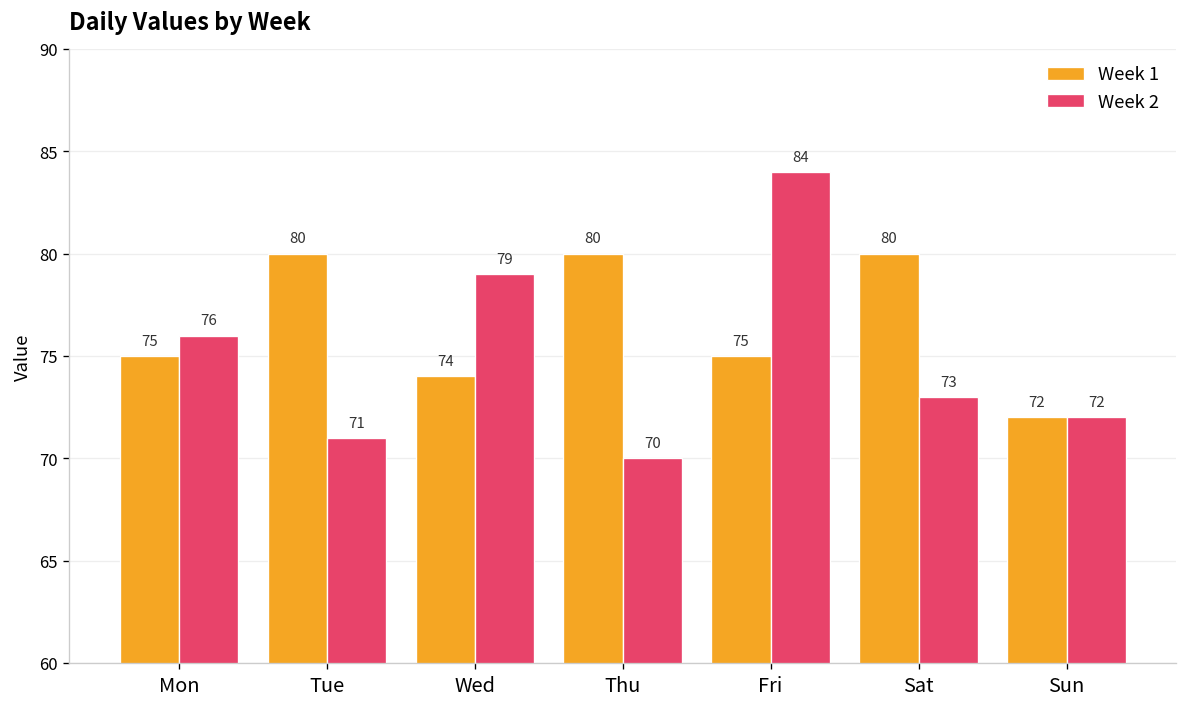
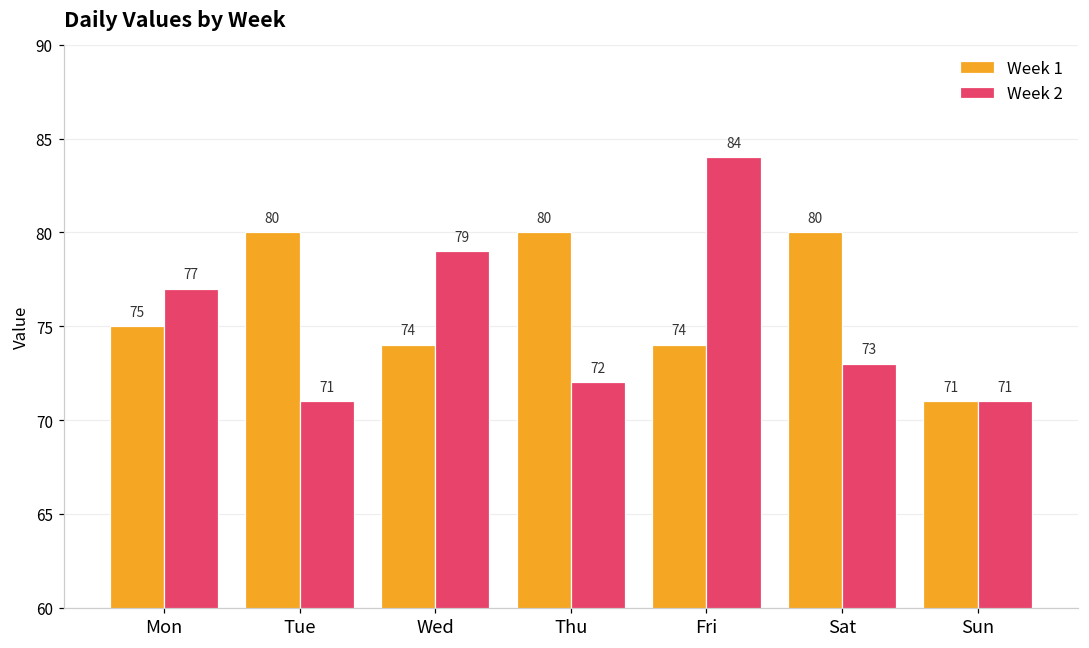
  {
    "Week 1": {
      "Mon": 75,
      "Tue": 80,
      "Wed": 74,
      "Thu": 80,
-     "Fri": 75,
+     "Fri": 74,
      "Sat": 80,
-     "Sun": 72
+     "Sun": 71
    },
    "Week 2": {
-     "Mon": 76,
+     "Mon": 77,
      "Tue": 71,
      "Wed": 79,
-     "Thu": 70,
+     "Thu": 72,
      "Fri": 84,
      "Sat": 73,
-     "Sun": 72
+     "Sun": 71
    }
  }
